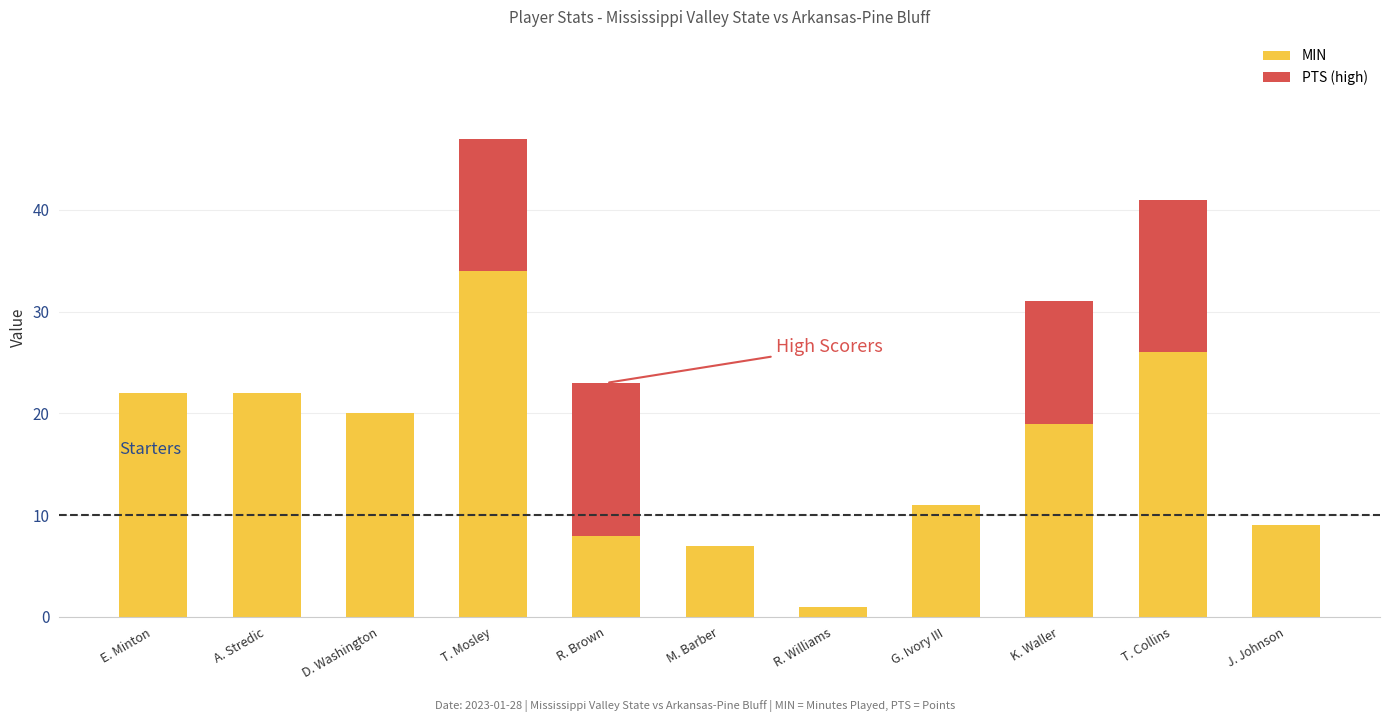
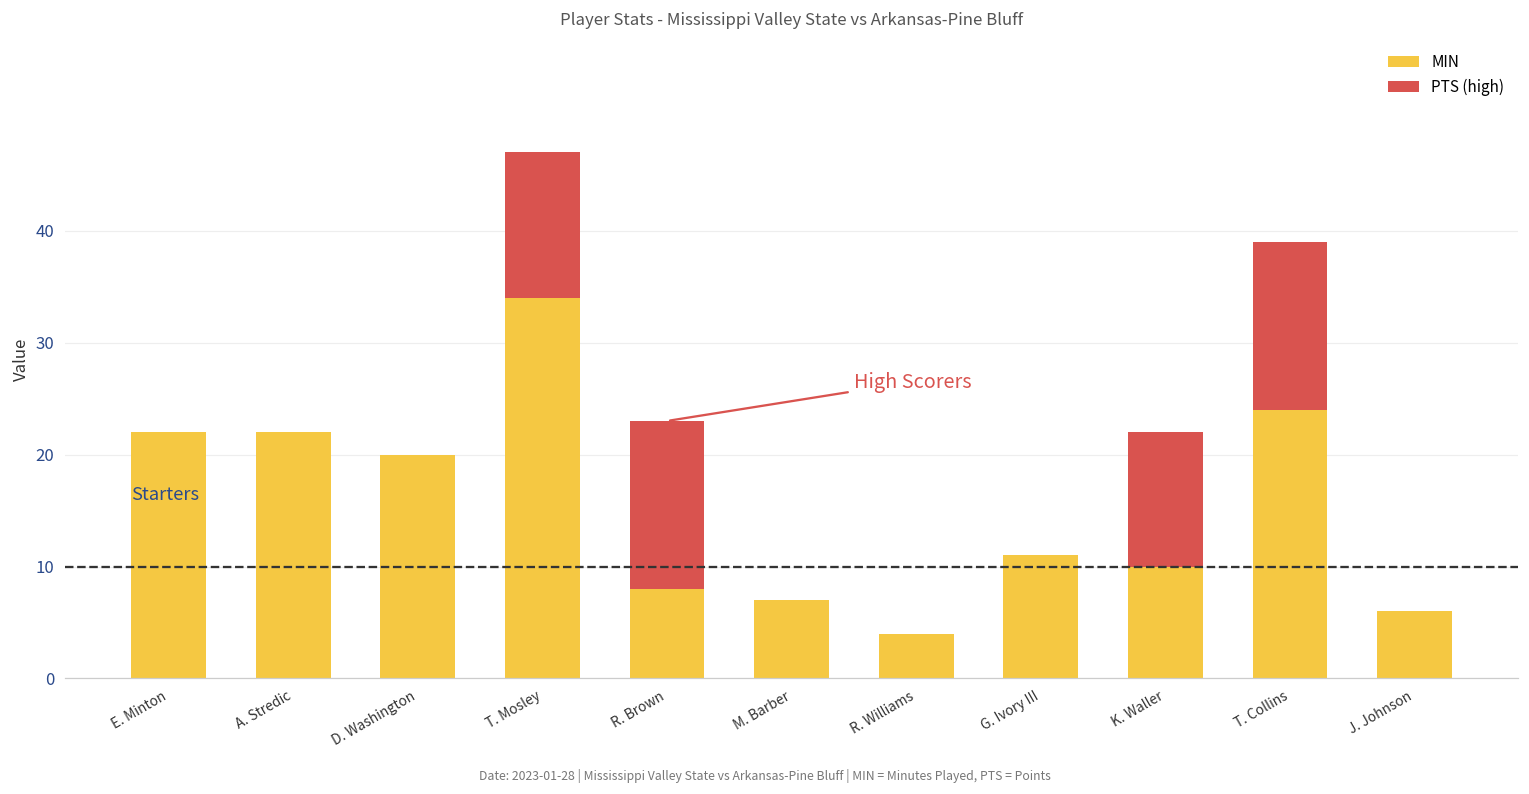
  {
    "MIN": {
      "E. Minton": 22,
      "A. Stredic": 22,
      "D. Washington": 20,
      "T. Mosley": 34,
      "R. Brown": 8,
      "M. Barber": 7,
-     "R. Williams": 1,
+     "R. Williams": 4,
      "G. Ivory III": 11,
-     "K. Waller": 19,
-     "T. Collins": 26,
-     "J. Johnson": 9
+     "K. Waller": 10,
+     "T. Collins": 24,
+     "J. Johnson": 6
    }
  }
